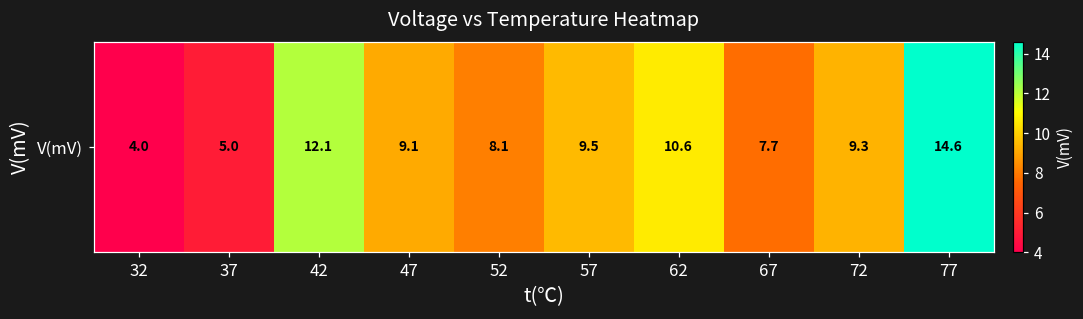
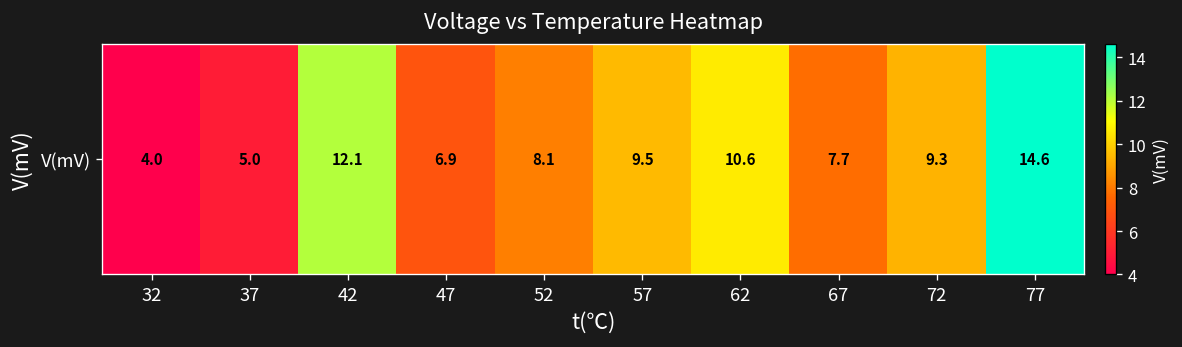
  {
    "V(mV)": {
      "32": 4.0,
      "37": 5.0,
      "42": 12.1,
-     "47": 9.1,
+     "47": 6.9,
      "52": 8.1,
      "57": 9.5,
      "62": 10.6,
      "67": 7.7,
      "72": 9.3,
      "77": 14.6
    }
  }
